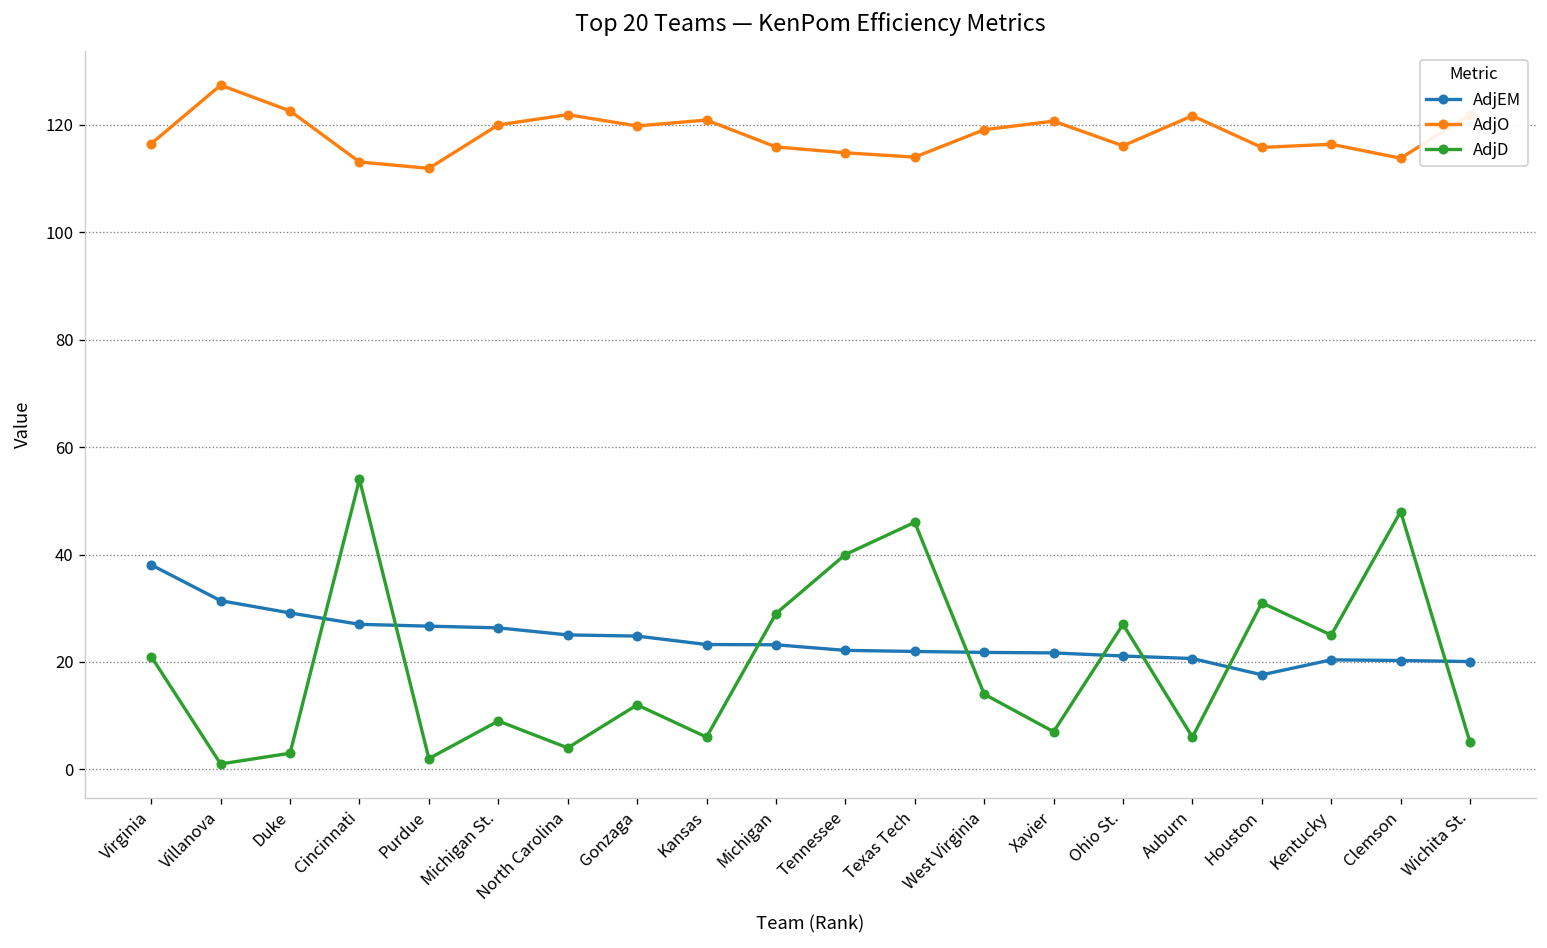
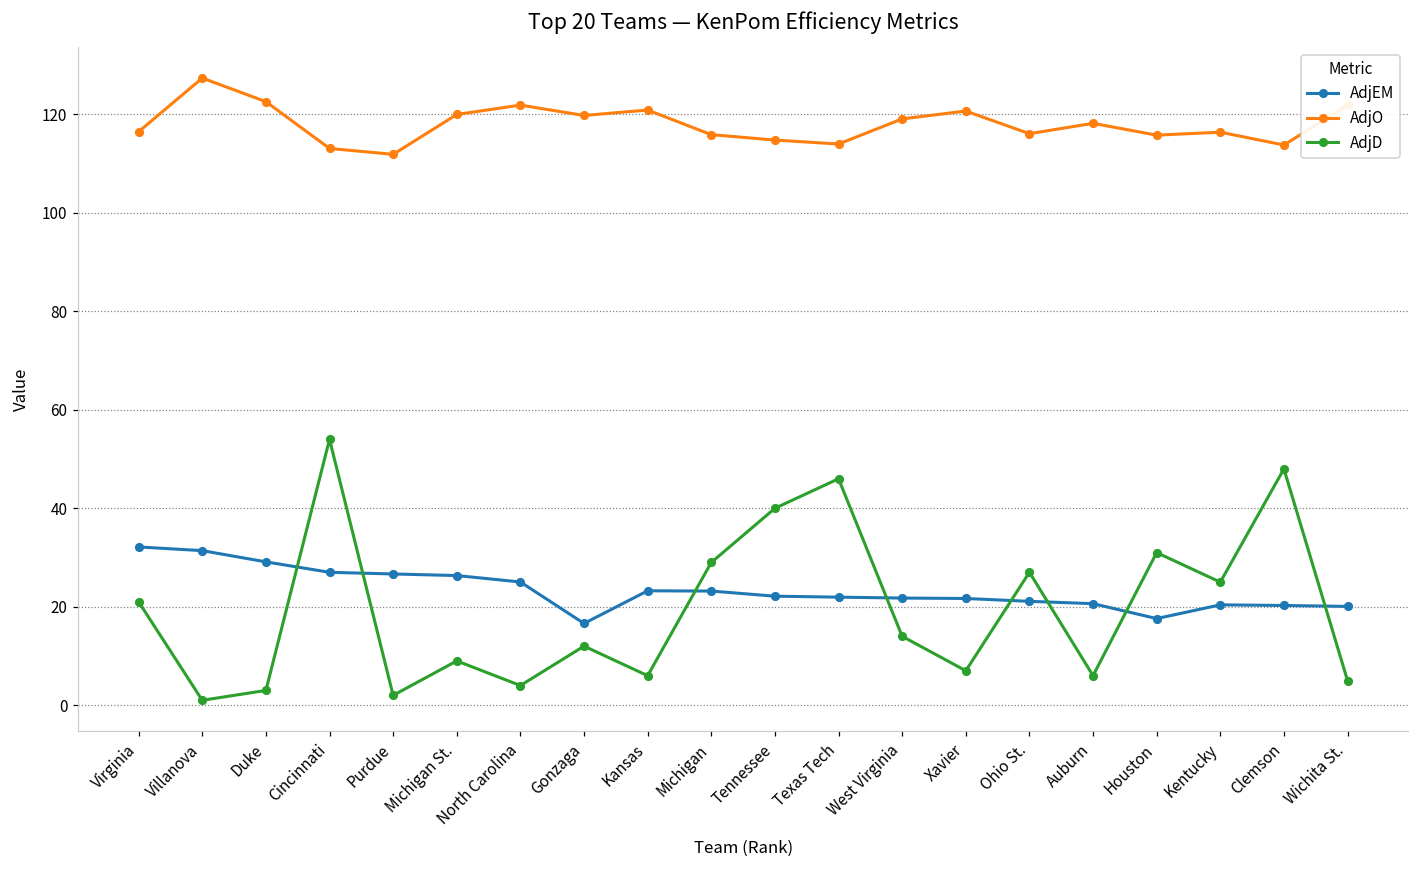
  {
    "AdjEM": {
-     "Virginia": 38,
+     "Virginia": 32,
      "Villanova": 31,
      "Duke": 29,
      "Cincinnati": 27,
      "Purdue": 27,
      "Michigan St.": 26,
      "North Carolina": 25,
-     "Gonzaga": 25,
+     "Gonzaga": 17,
      "Kansas": 23,
      "Michigan": 23,
      "Tennessee": 22,
      "Texas Tech": 22,
      "West Virginia": 22,
      "Xavier": 22,
      "Ohio St.": 21,
      "Auburn": 21,
      "Houston": 18,
      "Kentucky": 20,
      "Clemson": 20,
      "Wichita St.": 20
    },
    "AdjO": {
      "Virginia": 117,
      "Villanova": 127,
      "Duke": 123,
      "Cincinnati": 113,
      "Purdue": 112,
      "Michigan St.": 120,
      "North Carolina": 122,
      "Gonzaga": 120,
      "Kansas": 121,
      "Michigan": 116,
      "Tennessee": 115,
      "Texas Tech": 114,
      "West Virginia": 119,
      "Xavier": 121,
      "Ohio St.": 116,
-     "Auburn": 122,
+     "Auburn": 118,
      "Houston": 116,
      "Kentucky": 116,
      "Clemson": 114
    },
    "AdjD": {
      "Virginia": 21,
      "Villanova": 1,
      "Duke": 3,
      "Cincinnati": 54,
      "Purdue": 2,
      "Michigan St.": 9,
      "North Carolina": 4,
      "Gonzaga": 12,
      "Kansas": 6,
      "Michigan": 29,
      "Tennessee": 40,
      "Texas Tech": 46,
      "West Virginia": 14,
      "Xavier": 7,
      "Ohio St.": 27,
      "Auburn": 6,
      "Houston": 31,
      "Kentucky": 25,
      "Clemson": 48,
      "Wichita St.": 5
    }
  }
